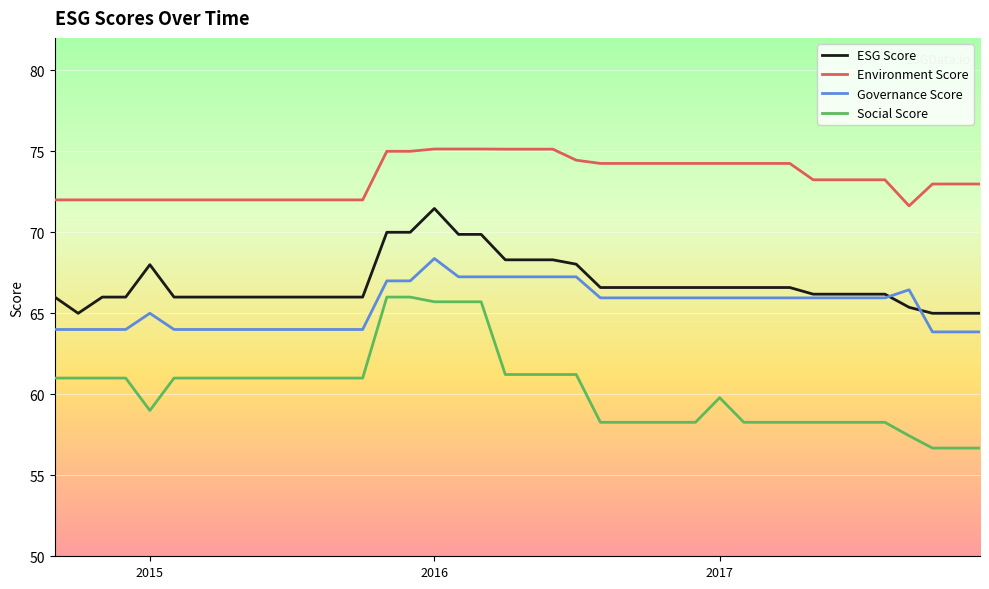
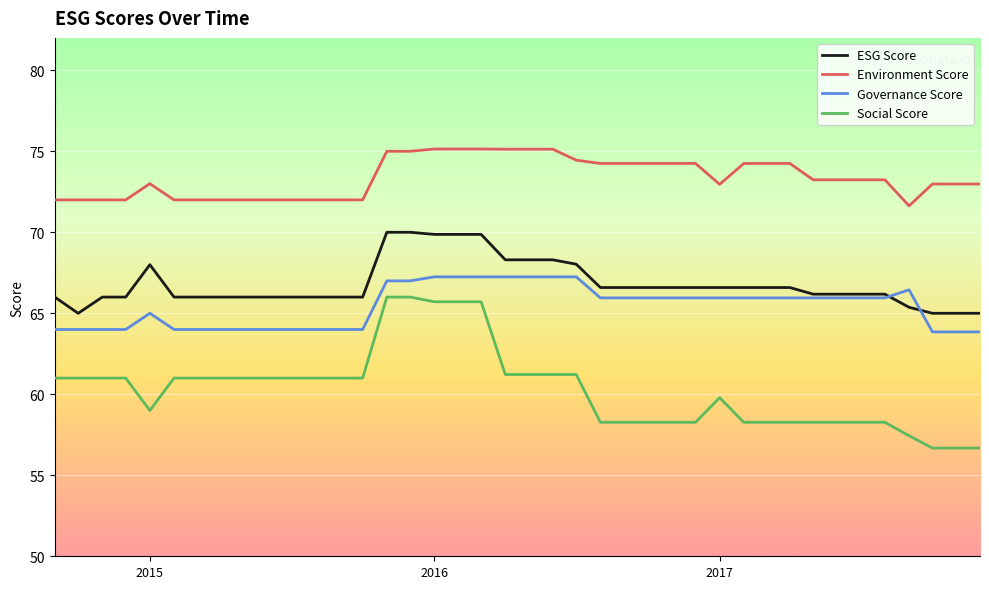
  {
    "ESG Score": {
      "2015": 68.0,
-     "2016": 71.5,
+     "2016": 69.9,
      "2017": 66.6
    },
    "Environment Score": {
-     "2015": 72,
+     "2015": 73,
      "2016": 75.1,
-     "2017": 74.3
+     "2017": 73.0
    },
    "Governance Score": {
      "2015": 65.0,
-     "2016": 68.4,
+     "2016": 67.3,
      "2017": 66.0
    },
    "Social Score": {
      "2015": 59.0,
      "2016": 65.7,
      "2017": 59.8
    }
  }
